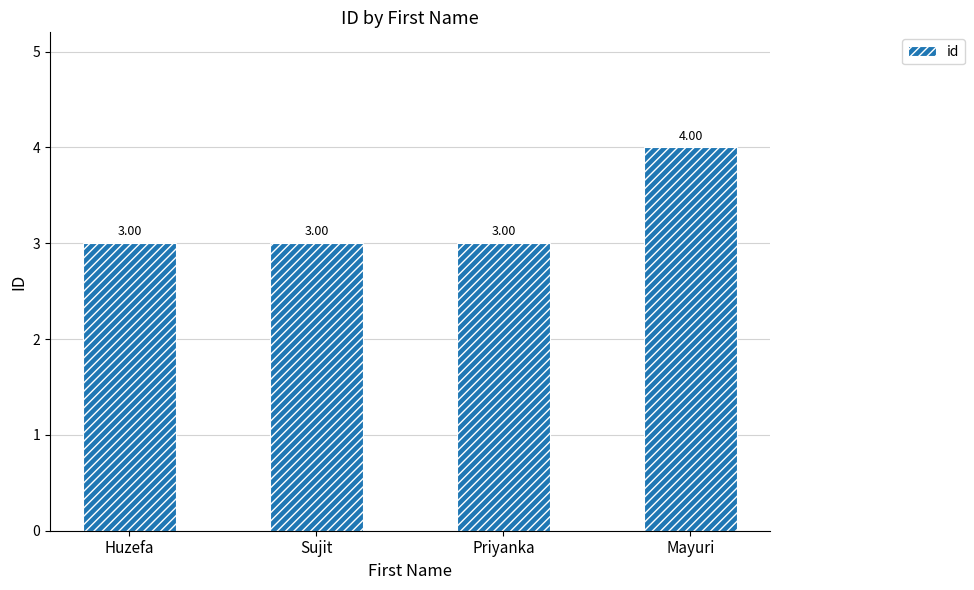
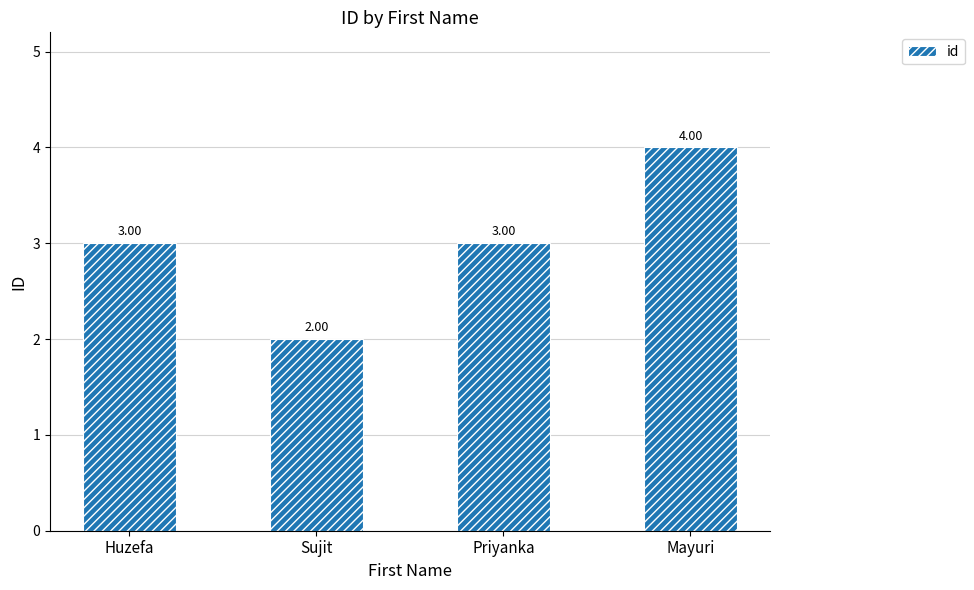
  {
    "Huzefa": 3.00,
-   "Sujit": 3.00,
+   "Sujit": 2.00,
    "Priyanka": 3.00,
    "Mayuri": 4.00
  }
